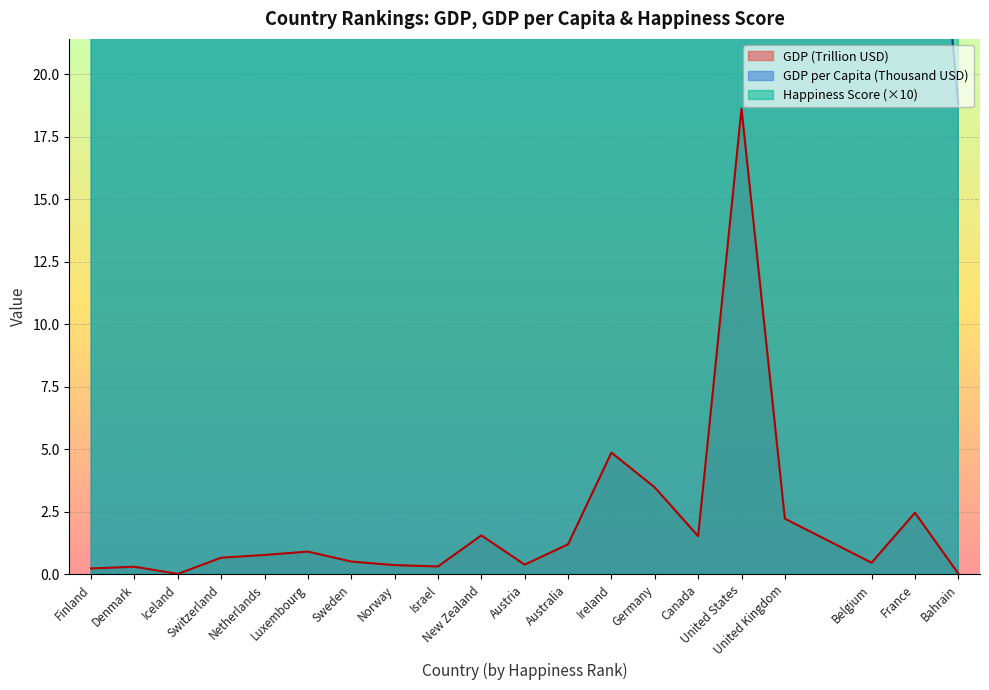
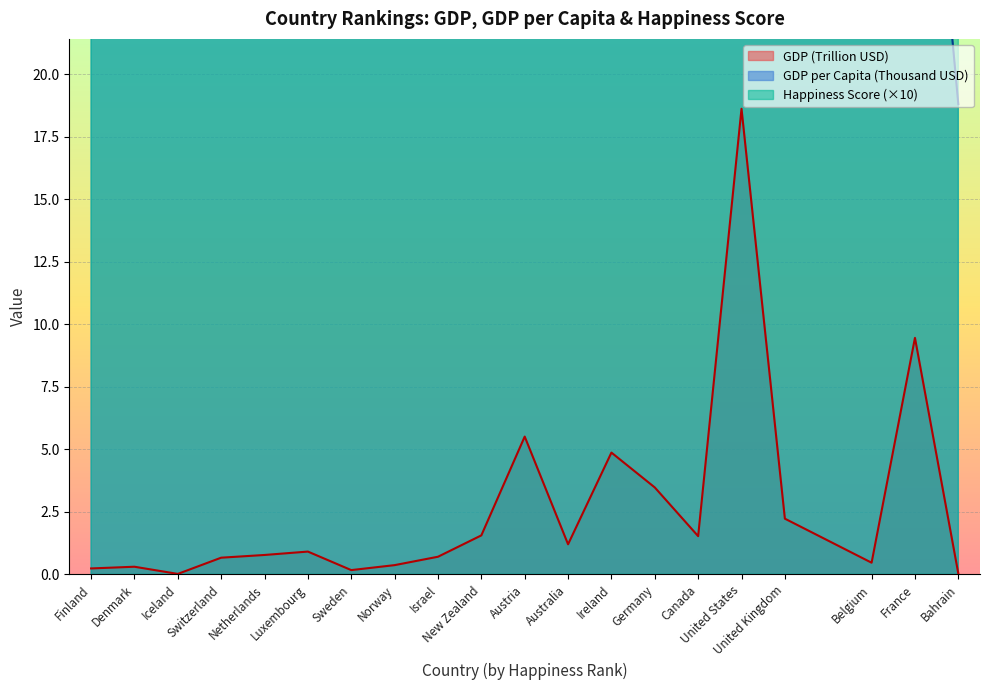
  {
    "GDP (Trillion USD)": {
      "Finland": 0.2,
      "Denmark": 0.3,
      "Iceland": 0.0,
      "Switzerland": 0.7,
      "Netherlands": 0.8,
      "Luxembourg": 0.9,
-     "Sweden": 0.5,
+     "Sweden": 0.2,
      "Norway": 0.4,
-     "Israel": 0.3,
+     "Israel": 0.7,
      "New Zealand": 1.6,
-     "Austria": 0.4,
+     "Austria": 5.5,
      "Australia": 1.2,
      "Ireland": 4.9,
      "Germany": 3.5,
      "Canada": 1.5,
      "United States": 18.6,
      "United Kingdom": 2.2,
      "Belgium": 0.5,
-     "France": 2.5,
+     "France": 9.5,
      "Bahrain": 0.0
    }
  }
